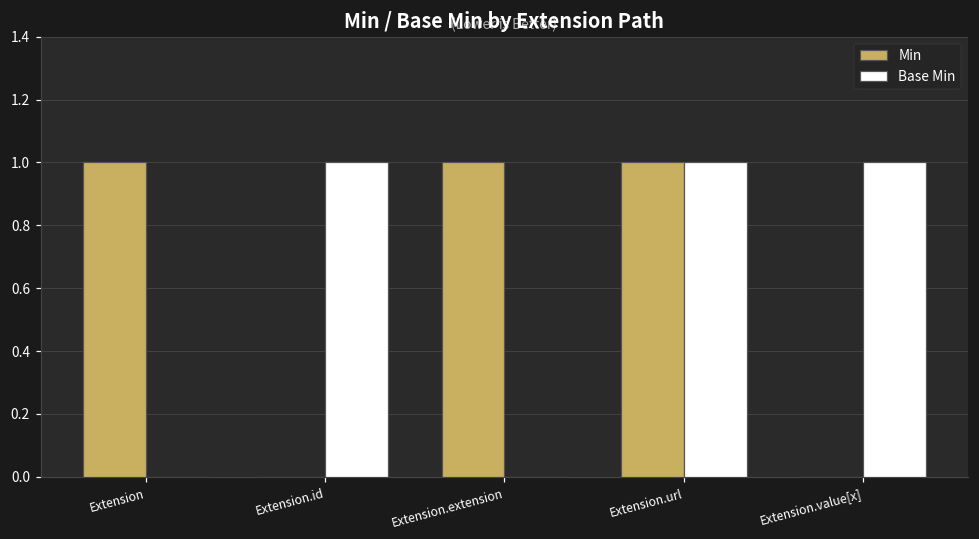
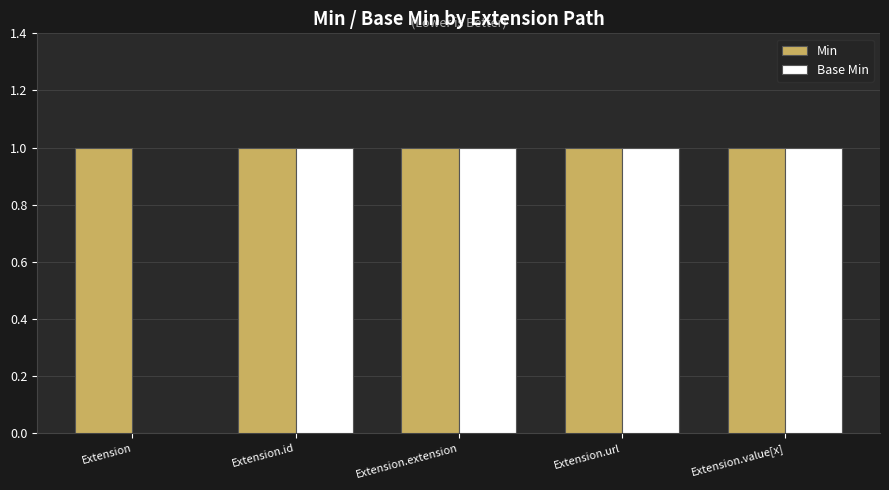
  {
    "Min": {
      "Extension": 1,
-     "Extension.id": 0,
+     "Extension.id": 1,
      "Extension.extension": 1,
      "Extension.url": 1,
-     "Extension.value[x]": 0
+     "Extension.value[x]": 1
    },
    "Base Min": {
      "Extension": 0,
      "Extension.id": 1,
-     "Extension.extension": 0,
+     "Extension.extension": 1,
      "Extension.url": 1,
      "Extension.value[x]": 1
    }
  }
